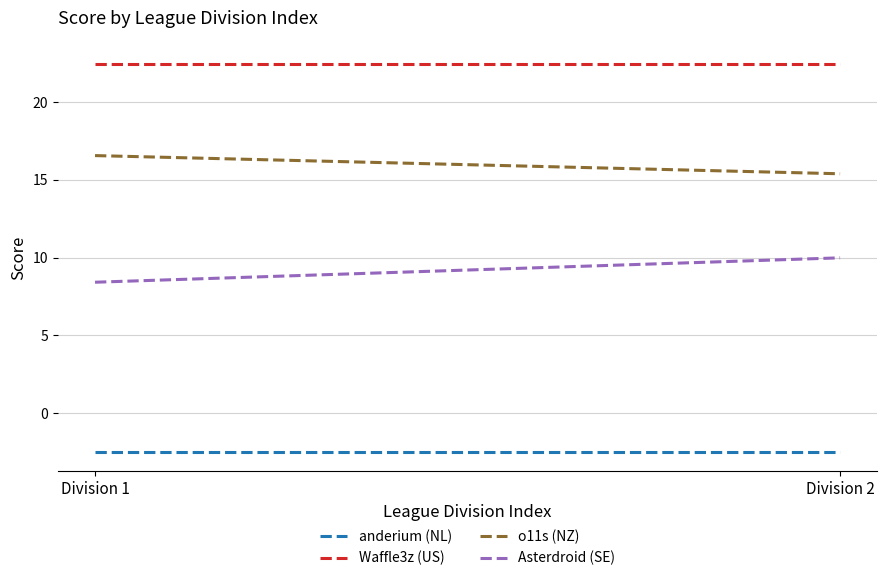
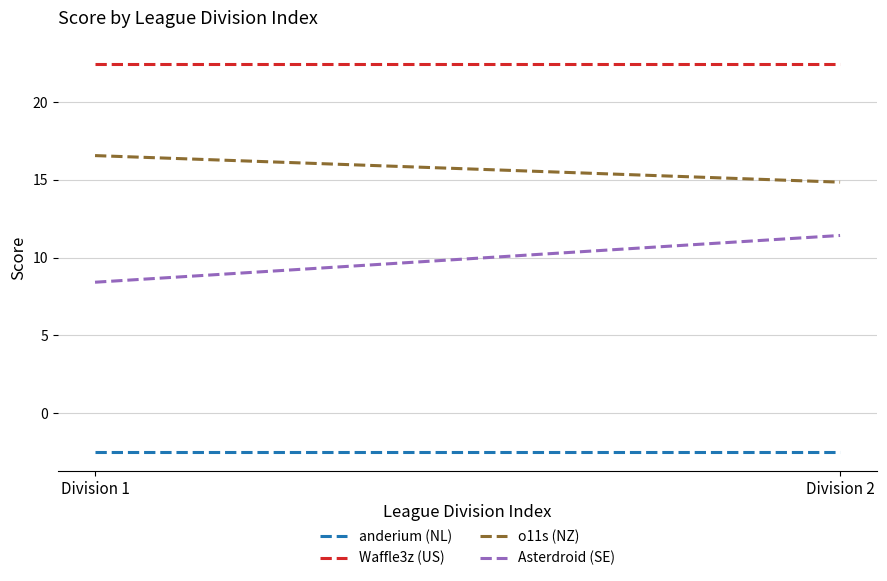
  {
    "anderium (NL)": {
      "Division 1": -2.5,
      "Division 2": -2.5
    },
    "Waffle3z (US)": {
      "Division 1": 22.5,
      "Division 2": 22.5
    },
    "o11s (NZ)": {
      "Division 1": 16.6,
-     "Division 2": 15.4
+     "Division 2": 14.9
    },
    "Asterdroid (SE)": {
      "Division 1": 8.4,
-     "Division 2": 10.0
+     "Division 2": 11.4
    }
  }
